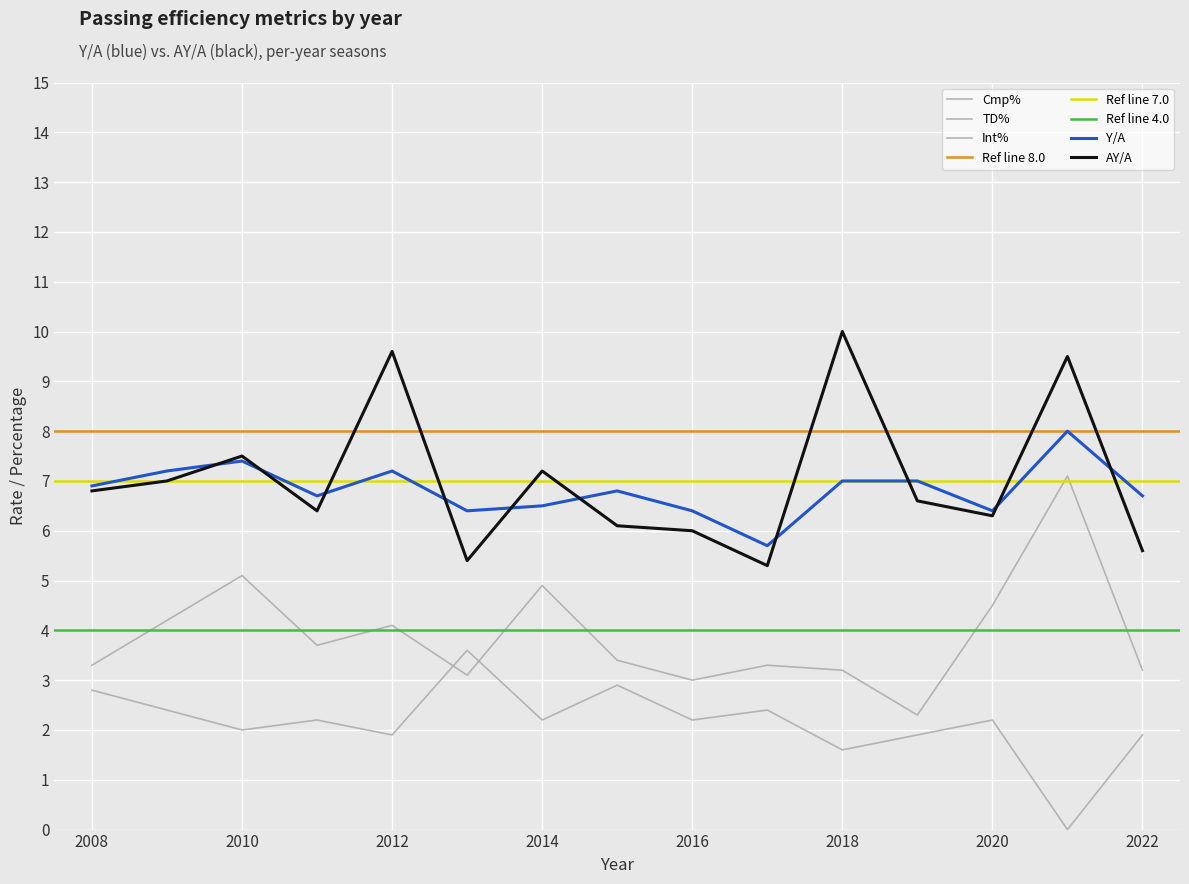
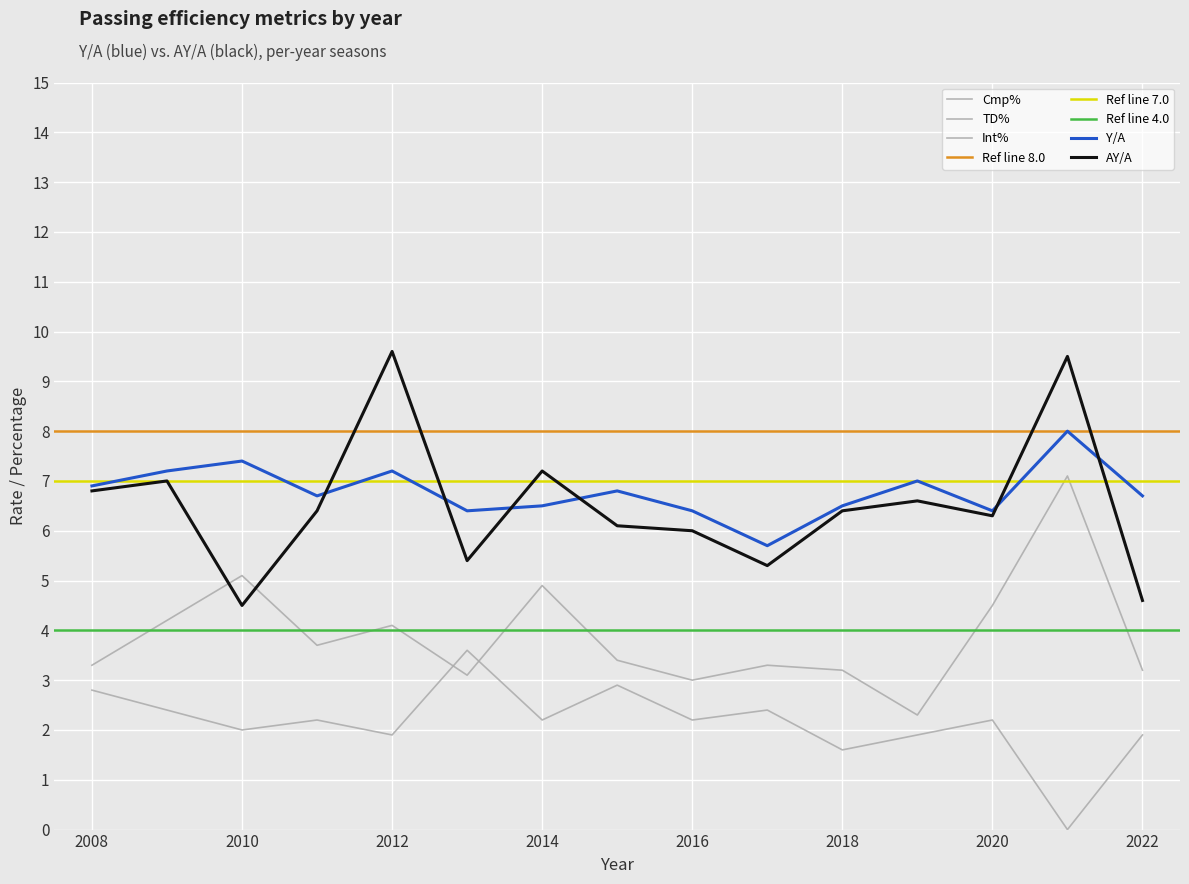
  {
    "Y/A": {
      "2008": 6.9,
      "2010": 7.4,
      "2012": 7.2,
      "2014": 6.5,
      "2016": 6.4,
-     "2018": 7.0,
+     "2018": 6.5,
      "2020": 6.4,
      "2022": 6.7
    },
    "AY/A": {
      "2008": 6.8,
-     "2010": 7.5,
+     "2010": 4.5,
      "2012": 9.6,
      "2014": 7.2,
      "2016": 6.0,
-     "2018": 10.0,
+     "2018": 6.4,
      "2020": 6.3,
-     "2022": 5.6
+     "2022": 4.6
    }
  }
